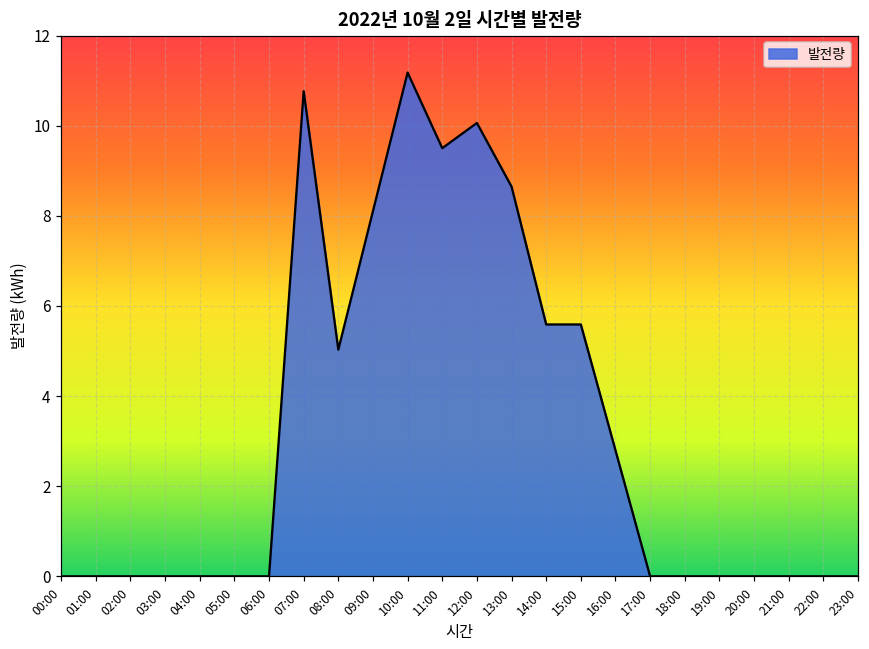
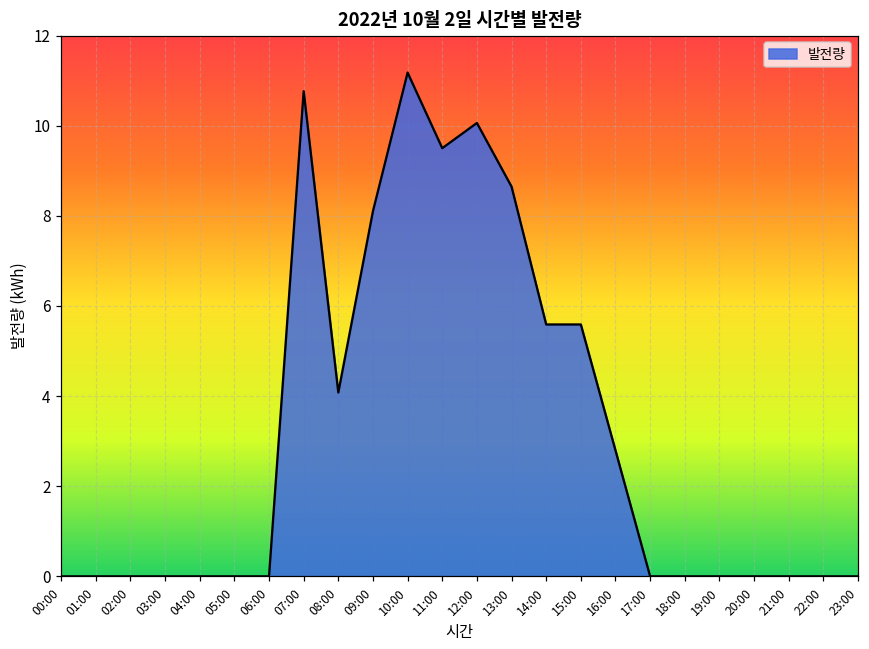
  {
    "00:00": 0.0,
    "01:00": 0.0,
    "02:00": 0.0,
    "03:00": 0.0,
    "04:00": 0.0,
    "05:00": 0.0,
    "06:00": 0.0,
    "07:00": 10.8,
-   "08:00": 5.0,
+   "08:00": 4.1,
    "09:00": 8.1,
    "10:00": 11.2,
    "11:00": 9.5,
    "12:00": 10.1,
    "13:00": 8.6,
    "14:00": 5.6,
    "15:00": 5.6,
    "16:00": 2.8,
    "17:00": 0.0,
    "18:00": 0.0,
    "19:00": 0.0,
    "20:00": 0.0,
    "21:00": 0.0,
    "22:00": 0.0,
    "23:00": 0.0
  }
